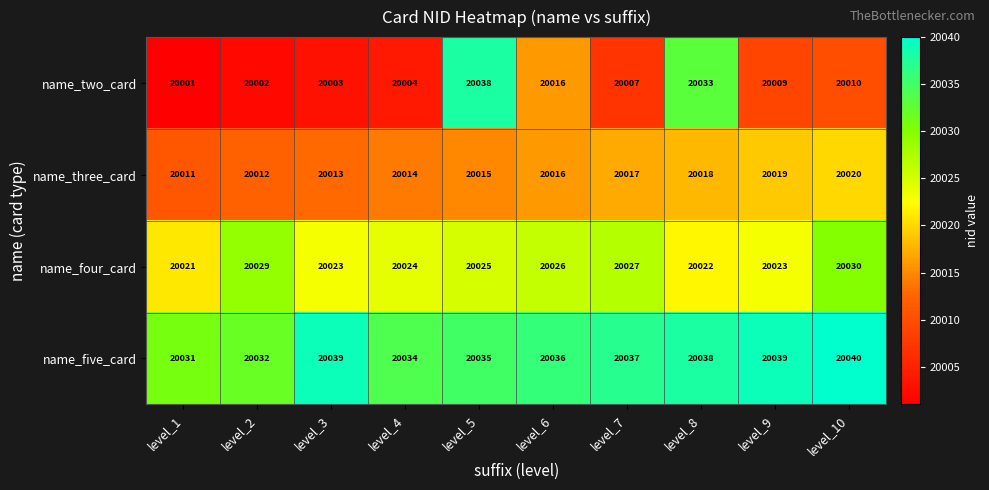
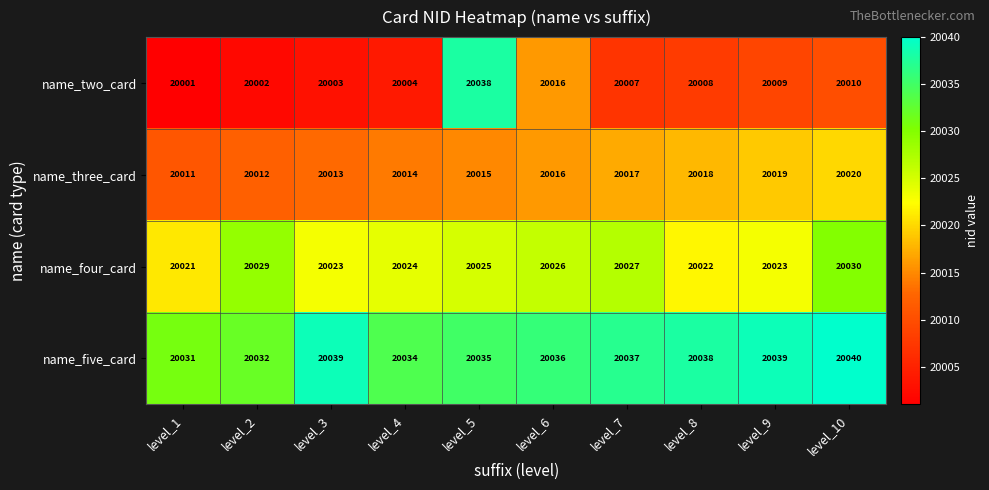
  {
    "name_two_card": {
      "level_1": 20001,
      "level_2": 20002,
      "level_3": 20003,
      "level_4": 20004,
      "level_5": 20038,
      "level_6": 20016,
      "level_7": 20007,
-     "level_8": 20033,
+     "level_8": 20008,
      "level_9": 20009,
      "level_10": 20010
    },
    "name_three_card": {
      "level_1": 20011,
      "level_2": 20012,
      "level_3": 20013,
      "level_4": 20014,
      "level_5": 20015,
      "level_6": 20016,
      "level_7": 20017,
      "level_8": 20018,
      "level_9": 20019,
      "level_10": 20020
    },
    "name_four_card": {
      "level_1": 20021,
      "level_2": 20029,
      "level_3": 20023,
      "level_4": 20024,
      "level_5": 20025,
      "level_6": 20026,
      "level_7": 20027,
      "level_8": 20022,
      "level_9": 20023,
      "level_10": 20030
    },
    "name_five_card": {
      "level_1": 20031,
      "level_2": 20032,
      "level_3": 20039,
      "level_4": 20034,
      "level_5": 20035,
      "level_6": 20036,
      "level_7": 20037,
      "level_8": 20038,
      "level_9": 20039,
      "level_10": 20040
    }
  }
